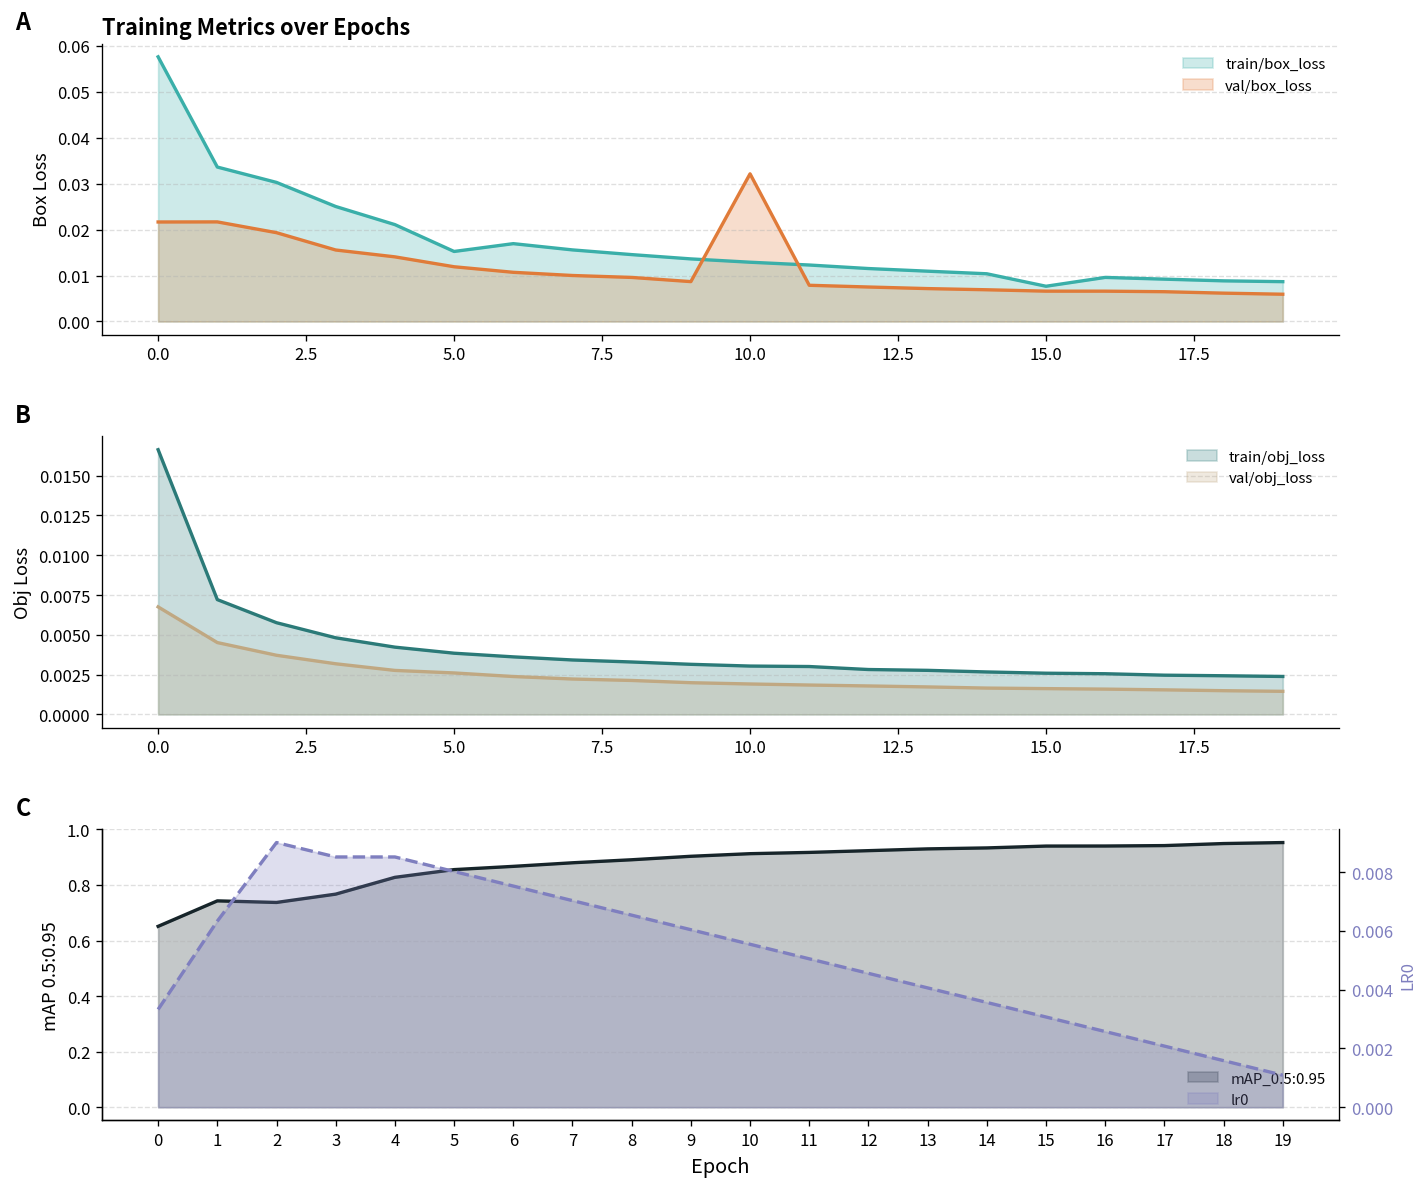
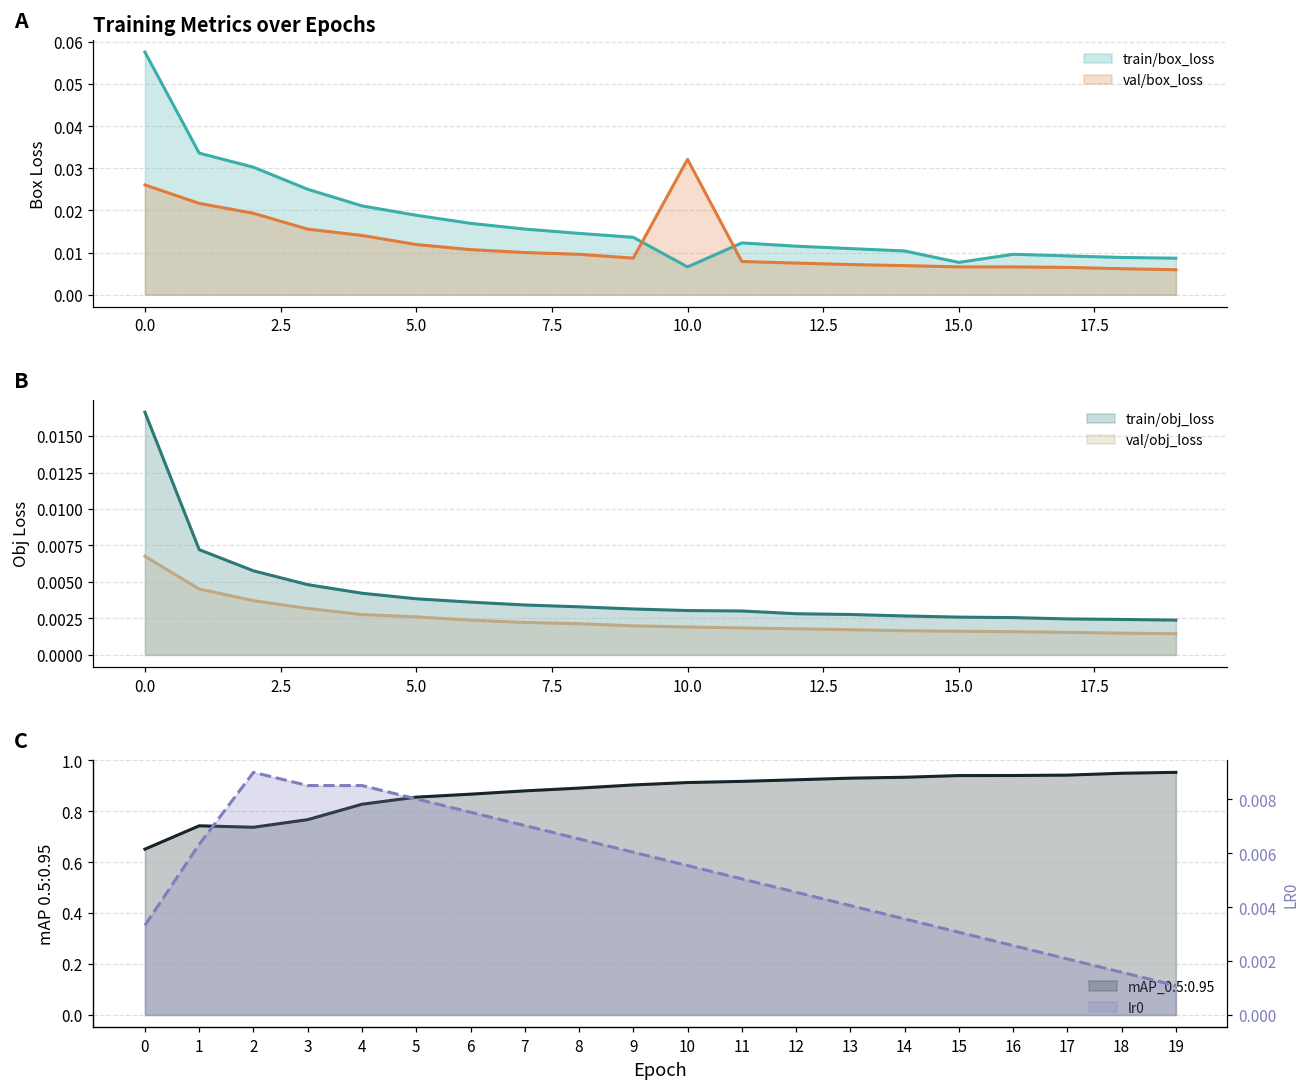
  {
    "Training Metrics over Epochs": {
      "train/box_loss": {
        "0.0": 0.058,
-       "5.0": 0.015,
-       "10.0": 0.013,
+       "5.0": 0.019,
+       "10.0": 0.007,
        "15.0": 0.008
      },
      "val/box_loss": {
-       "0.0": 0.022,
+       "0.0": 0.026,
        "5.0": 0.012,
        "10.0": 0.032,
        "15.0": 0.007
      }
    }
  }
